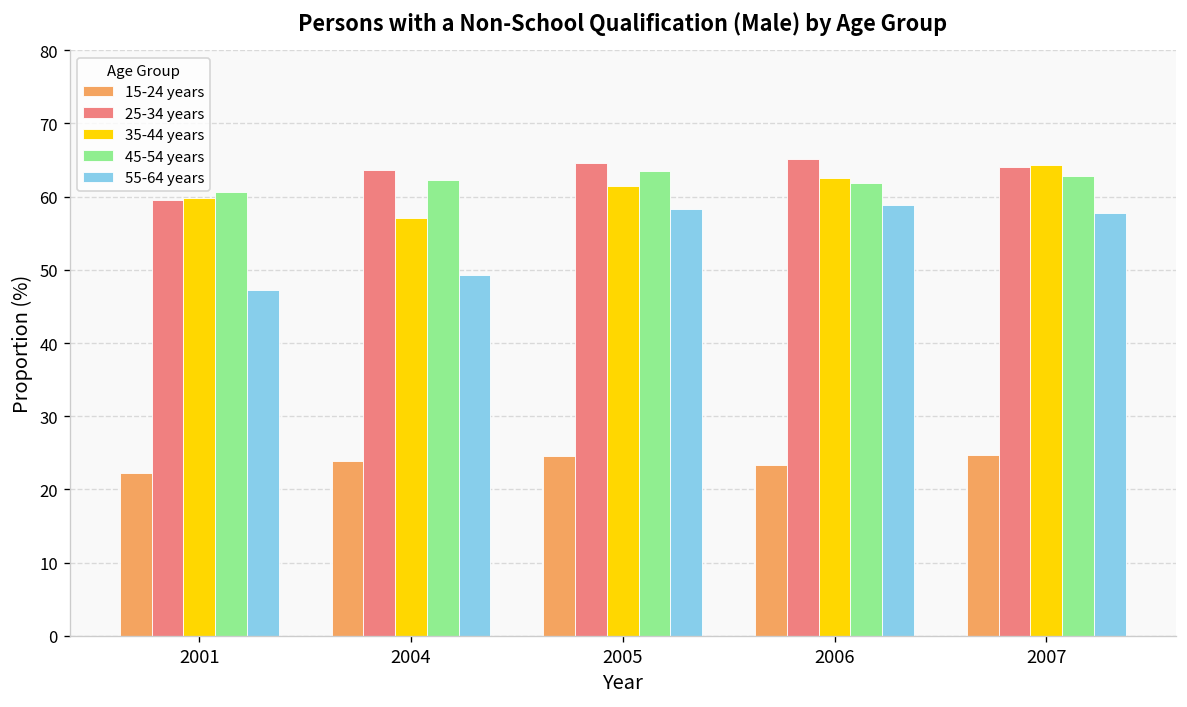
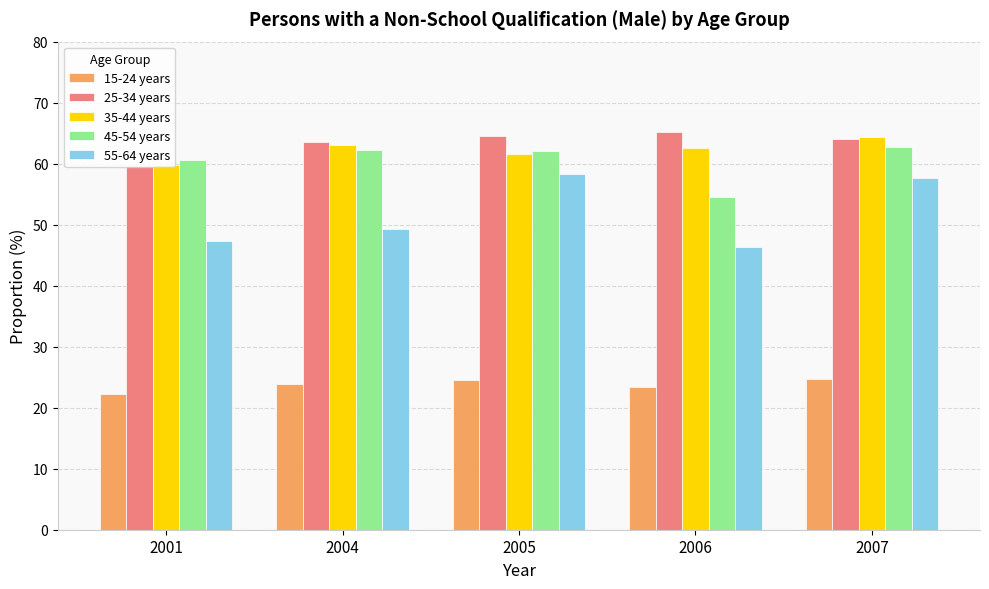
  {
    "35-44 years": {
-     "2004": 57,
+     "2004": 63,
      "2005": 62,
      "2006": 63,
      "2007": 64
    },
    "45-54 years": {
      "2001": 61,
      "2004": 62,
-     "2005": 64,
-     "2006": 62,
+     "2005": 62,
+     "2006": 55,
      "2007": 63
    },
    "55-64 years": {
      "2001": 47,
      "2004": 49,
      "2005": 58,
-     "2006": 59,
+     "2006": 46,
      "2007": 58
    }
  }
